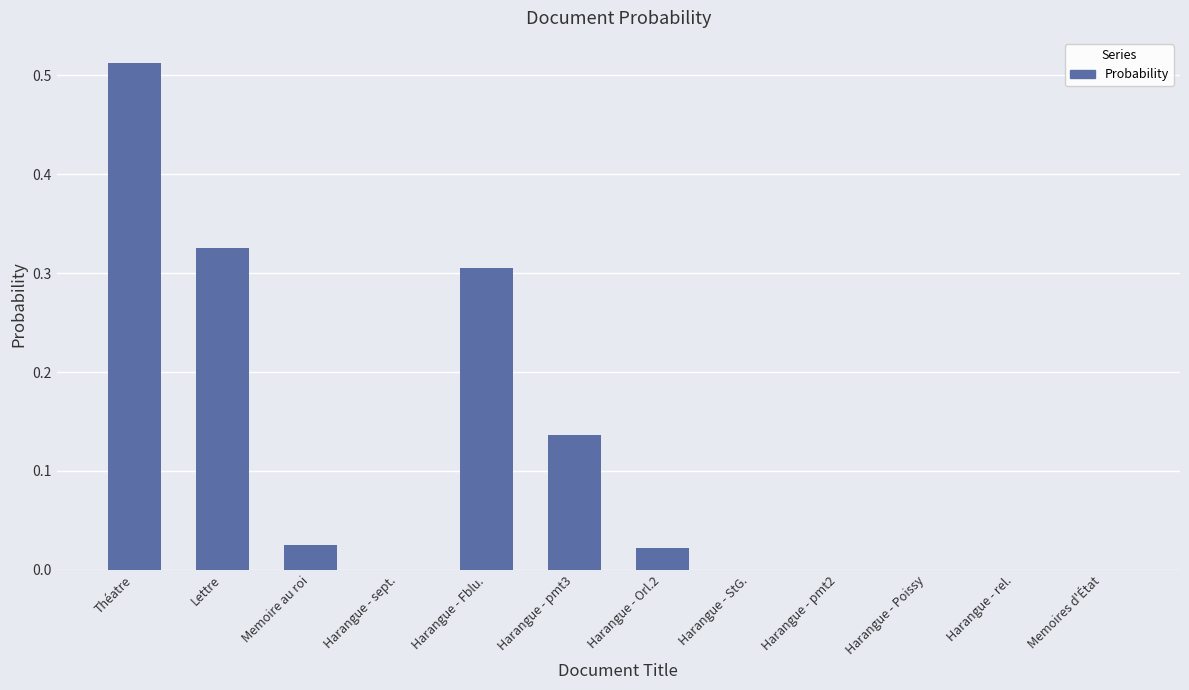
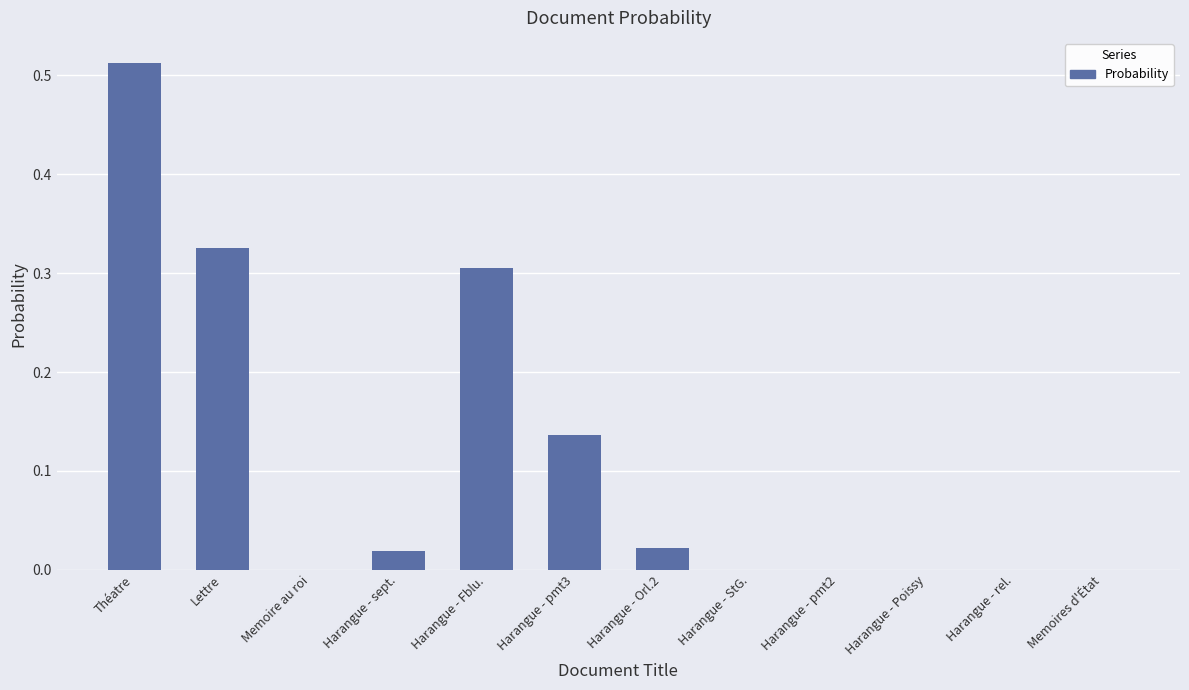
  {
    "Théatre": 0.51,
    "Lettre": 0.33,
-   "Memoire au roi": 0.02,
-   "Harangue - sept.": 0.00,
+   "Memoire au roi": 0.00,
+   "Harangue - sept.": 0.02,
    "Harangue - Fblu.": 0.31,
    "Harangue - pmt3": 0.14,
    "Harangue - Orl.2": 0.02,
    "Harangue - StG.": 0.00,
    "Harangue - pmt2": 0.00,
    "Harangue - Poissy": 0.00,
    "Harangue - rel.": 0.00,
    "Memoires d'État": 0.00
  }
